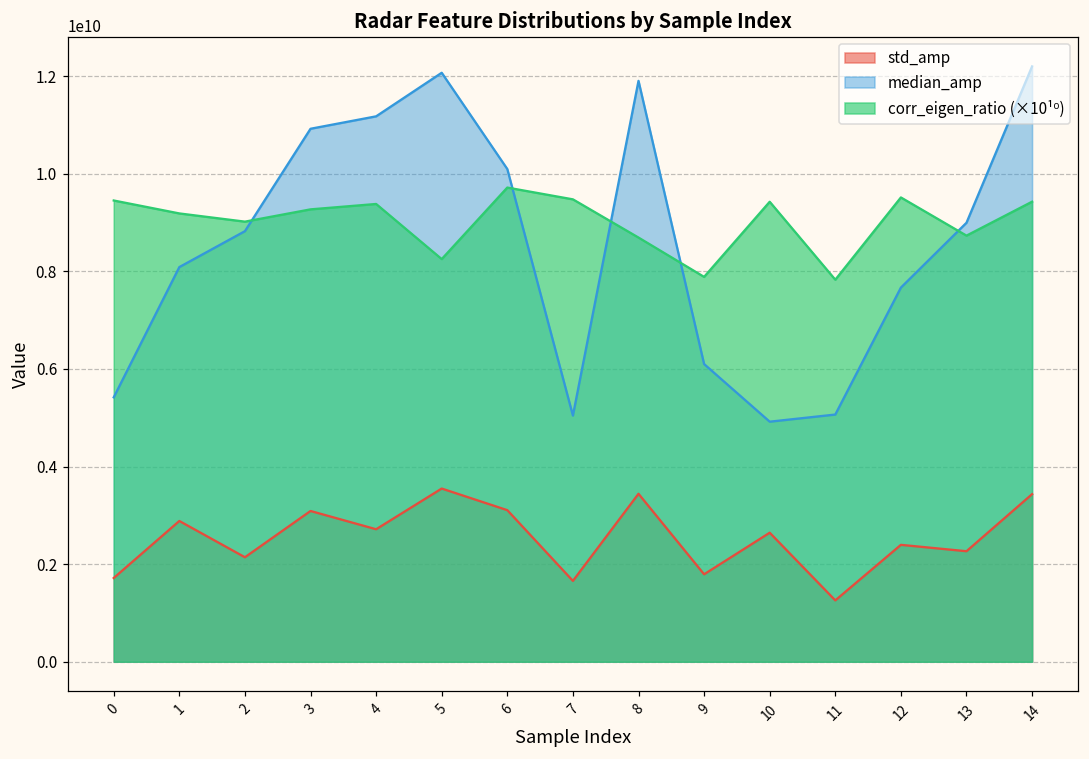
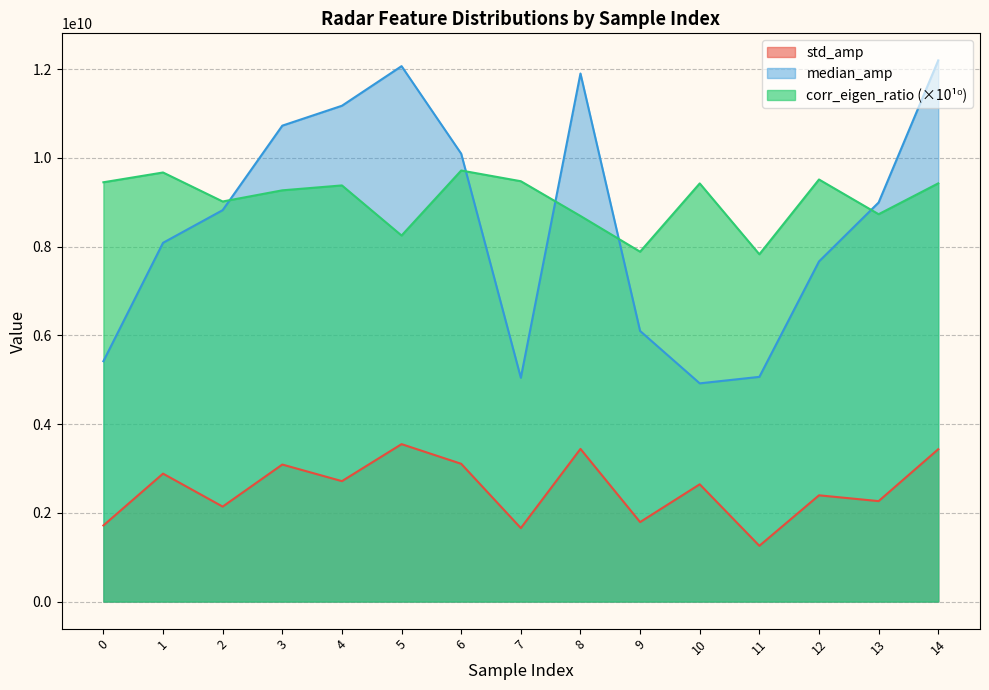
  {
    "std_amp": {
      "0": 1700000000,
      "1": 2900000000,
      "2": 2100000000,
      "3": 3100000000,
      "4": 2700000000,
      "5": 3500000000,
      "6": 3100000000,
      "7": 1700000000,
      "8": 3400000000,
      "9": 1800000000,
      "10": 2600000000,
      "11": 1300000000,
      "12": 2400000000,
      "13": 2300000000,
      "14": 3400000000
    },
    "median_amp": {
      "0": 5400000000,
      "1": 8100000000,
      "2": 8800000000,
-     "3": 10900000000,
+     "3": 10700000000,
      "4": 11200000000,
      "5": 12100000000,
      "6": 10100000000,
      "7": 5000000000,
      "8": 11900000000,
      "9": 6100000000,
      "10": 4900000000,
      "11": 5100000000,
      "12": 7700000000,
      "13": 9000000000
    },
    "corr_eigen_ratio (×10¹⁰)": {
      "0": 9500000000,
-     "1": 9200000000,
+     "1": 9700000000,
      "2": 9000000000,
      "3": 9300000000,
      "4": 9400000000,
      "5": 8300000000,
      "6": 9700000000,
      "7": 9500000000,
      "8": 8700000000,
      "9": 7900000000,
      "10": 9400000000,
      "11": 7800000000,
      "12": 9500000000,
      "13": 8700000000,
      "14": 9400000000
    }
  }
